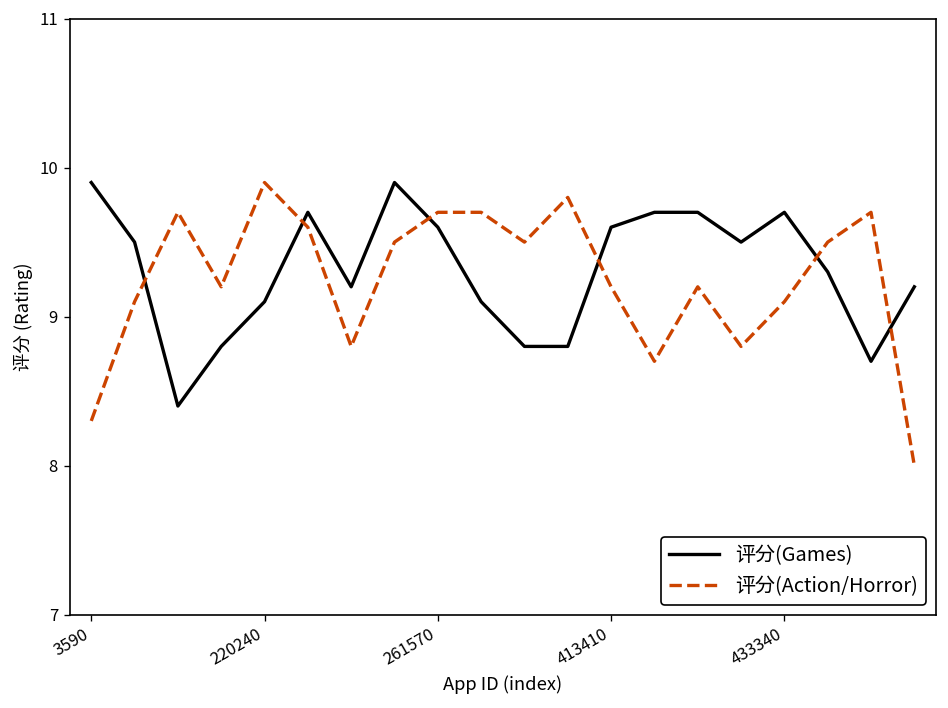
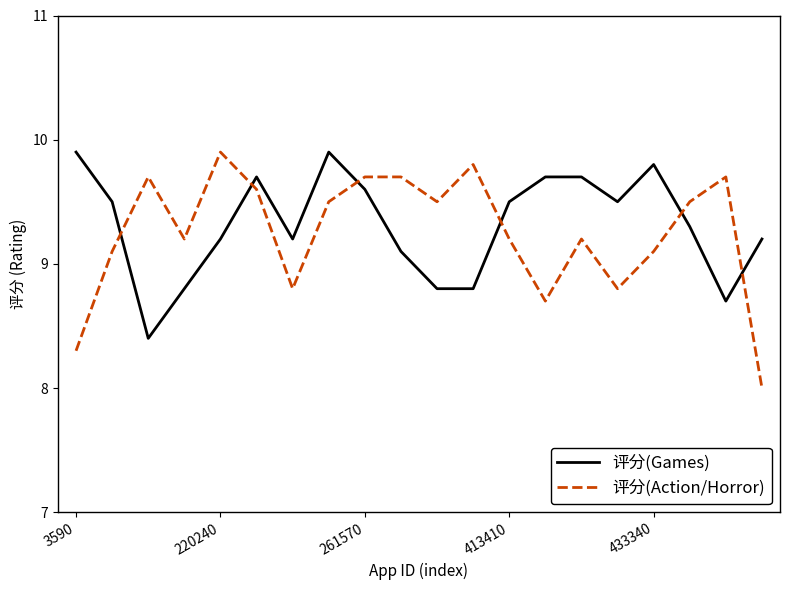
  {
    "评分(Games)": {
      "3590": 9.9,
-     "220240": 9.1,
+     "220240": 9.2,
      "261570": 9.6,
-     "413410": 9.6,
-     "433340": 9.7
+     "413410": 9.5,
+     "433340": 9.8
    },
    "评分(Action/Horror)": {
      "3590": 8.3,
      "220240": 9.9,
      "261570": 9.7,
      "413410": 9.2,
      "433340": 9.1
    }
  }
